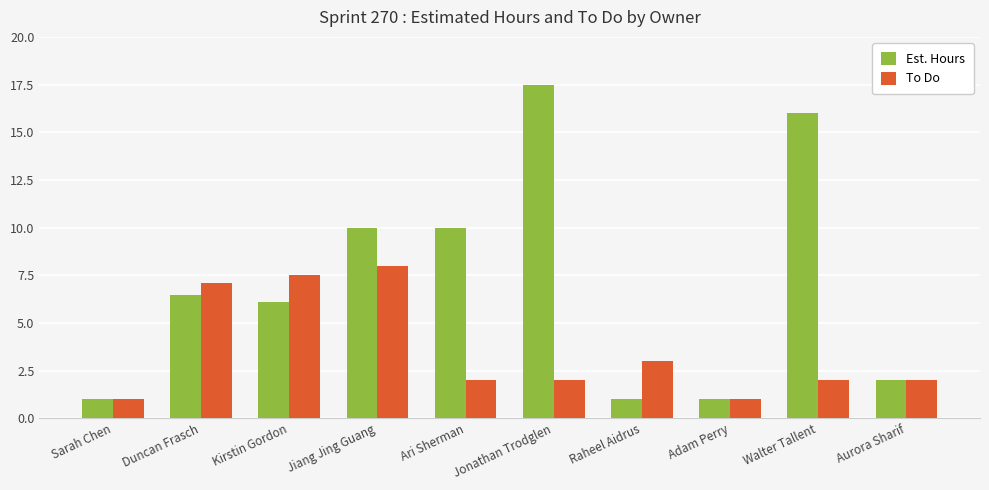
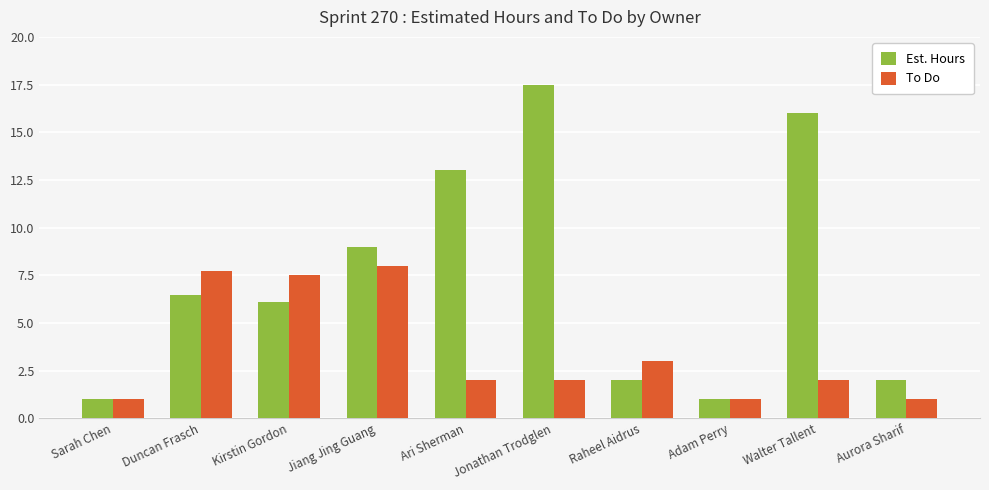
  {
    "Est. Hours": {
      "Sarah Chen": 1,
      "Duncan Frasch": 6.5,
      "Kirstin Gordon": 6,
-     "Jiang Jing Guang": 10,
-     "Ari Sherman": 10,
+     "Jiang Jing Guang": 9,
+     "Ari Sherman": 13,
      "Jonathan Trodglen": 17.5,
-     "Raheel Aidrus": 1,
+     "Raheel Aidrus": 2,
      "Adam Perry": 1,
      "Walter Tallent": 16,
      "Aurora Sharif": 2
    },
    "To Do": {
      "Sarah Chen": 1.0,
-     "Duncan Frasch": 7.1,
+     "Duncan Frasch": 7.8,
      "Kirstin Gordon": 7.5,
      "Jiang Jing Guang": 8.0,
      "Ari Sherman": 2.0,
      "Jonathan Trodglen": 2.0,
      "Raheel Aidrus": 3.0,
      "Adam Perry": 1.0,
      "Walter Tallent": 2.0,
-     "Aurora Sharif": 2
+     "Aurora Sharif": 1
    }
  }
